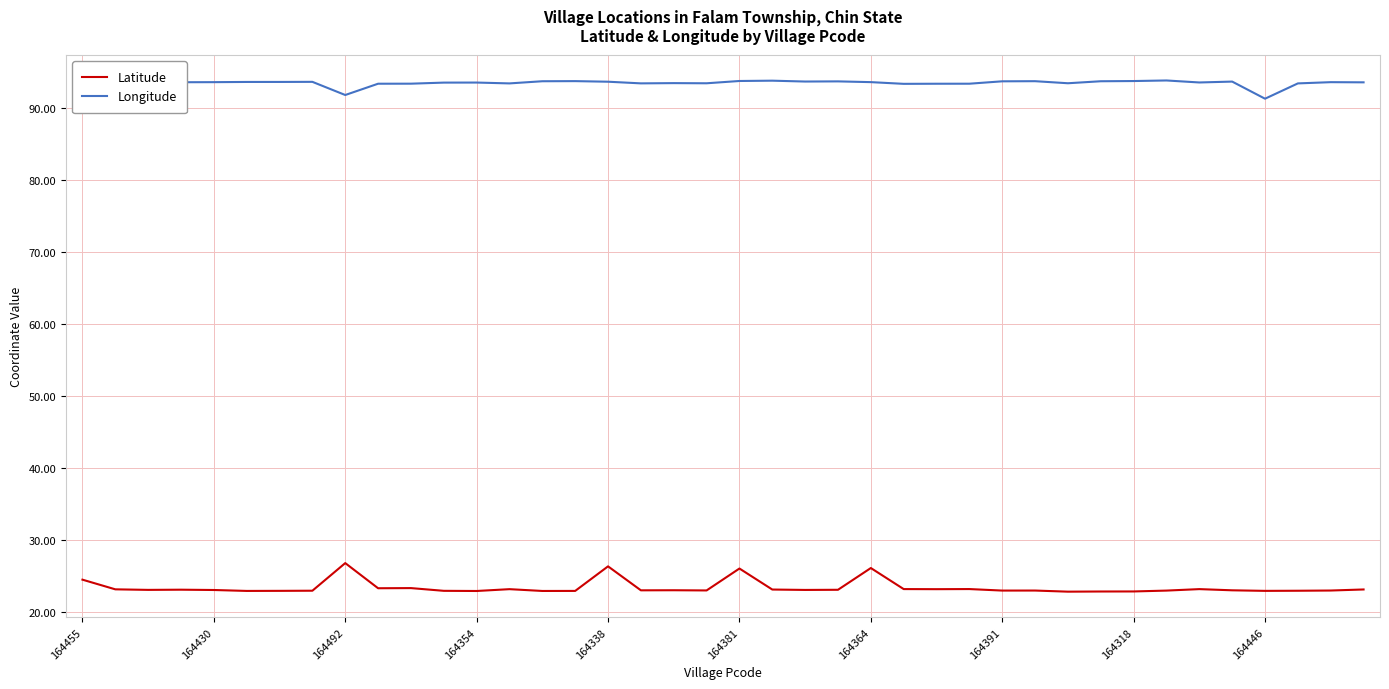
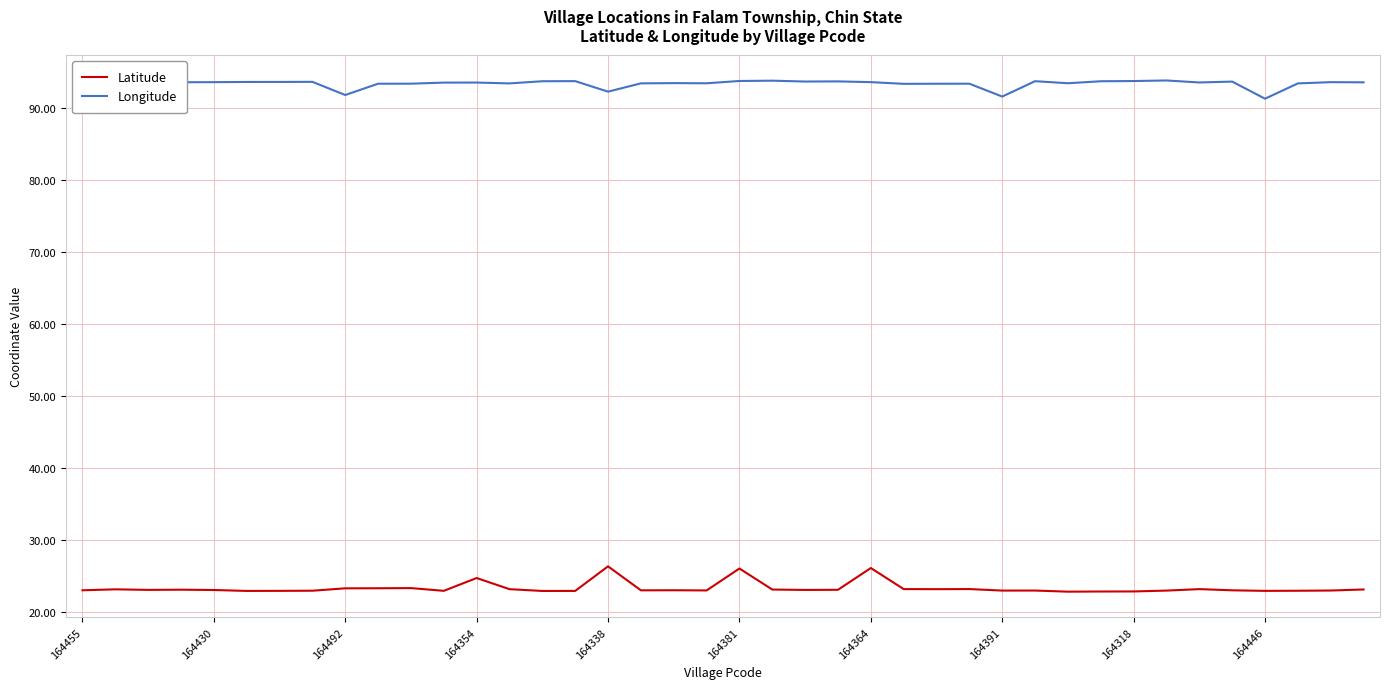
  {
    "Latitude": {
-     "164455": 24,
+     "164455": 23,
      "164430": 23,
-     "164492": 27,
-     "164354": 23,
+     "164492": 23,
+     "164354": 25,
      "164338": 26,
      "164381": 26,
      "164364": 26,
      "164391": 23,
      "164318": 23,
      "164446": 23
    },
    "Longitude": {
      "164430": 94,
      "164492": 92,
      "164354": 94,
-     "164338": 94,
+     "164338": 92,
      "164381": 94,
      "164364": 94,
-     "164391": 94,
+     "164391": 92,
      "164318": 94,
      "164446": 91
    }
  }
